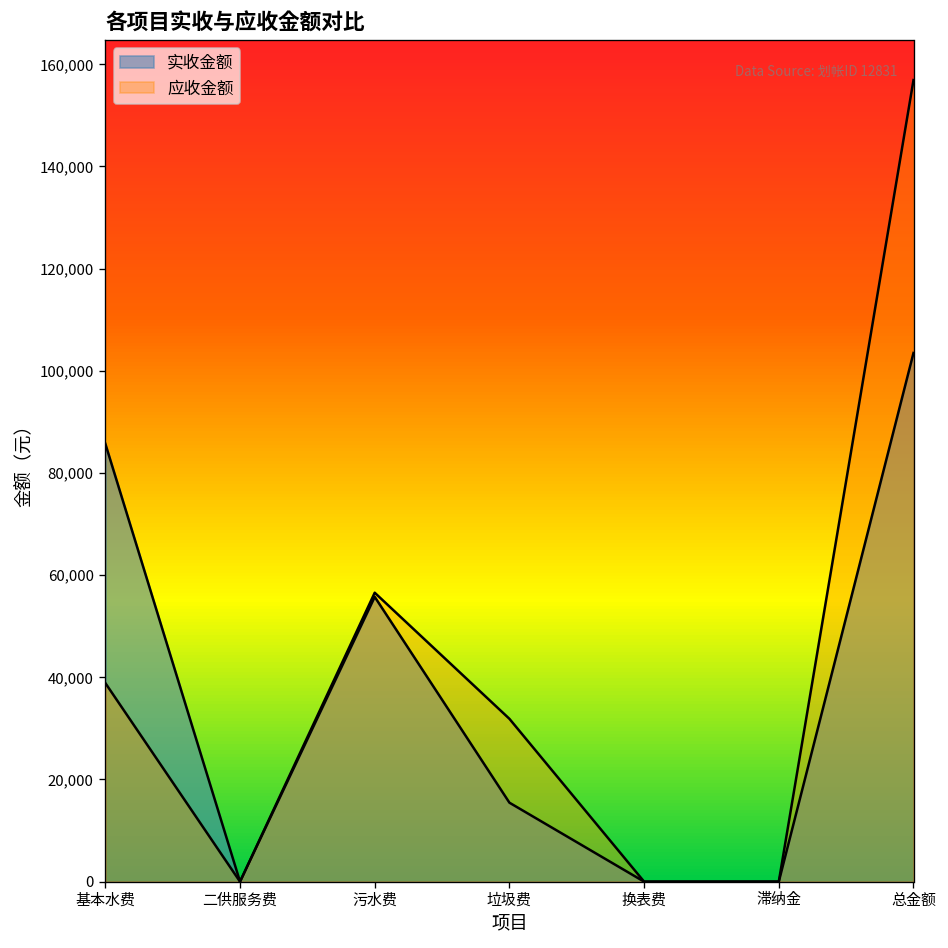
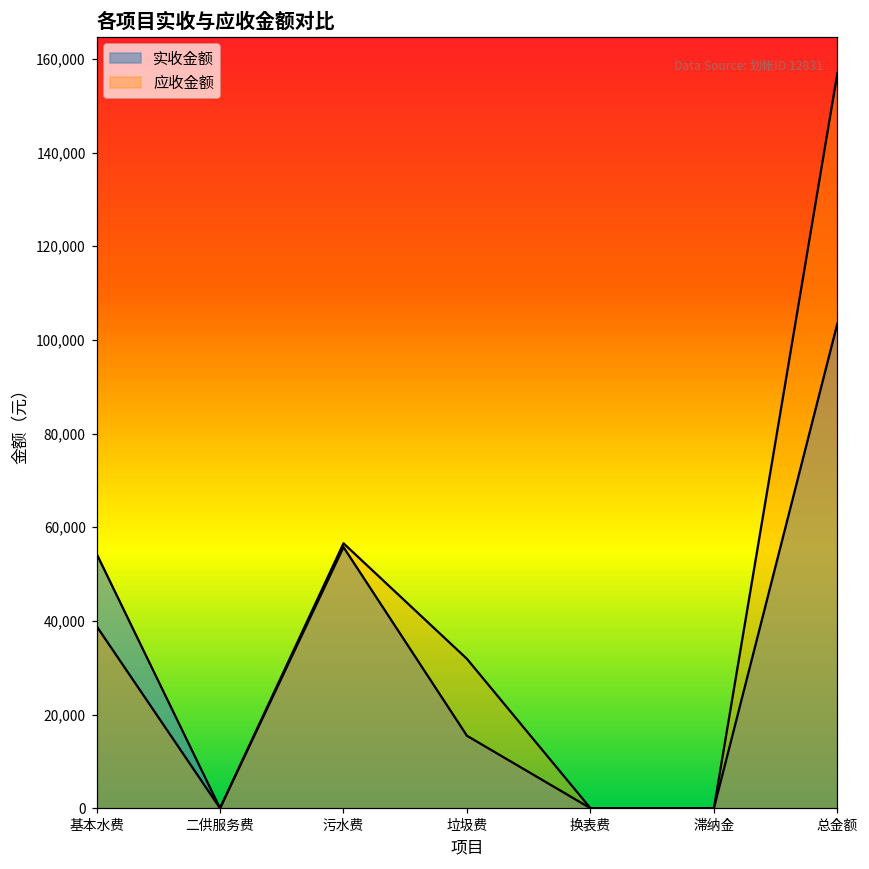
  {
    "实收金额": {
-     "基本水费": "86,000",
+     "基本水费": "54,000",
      "污水费": "56,000",
      "垃圾费": "15,000",
      "总金额": "103,000"
    },
    "应收金额": {
      "基本水费": "39,000",
      "污水费": "57,000",
      "垃圾费": "32,000"
    }
  }
